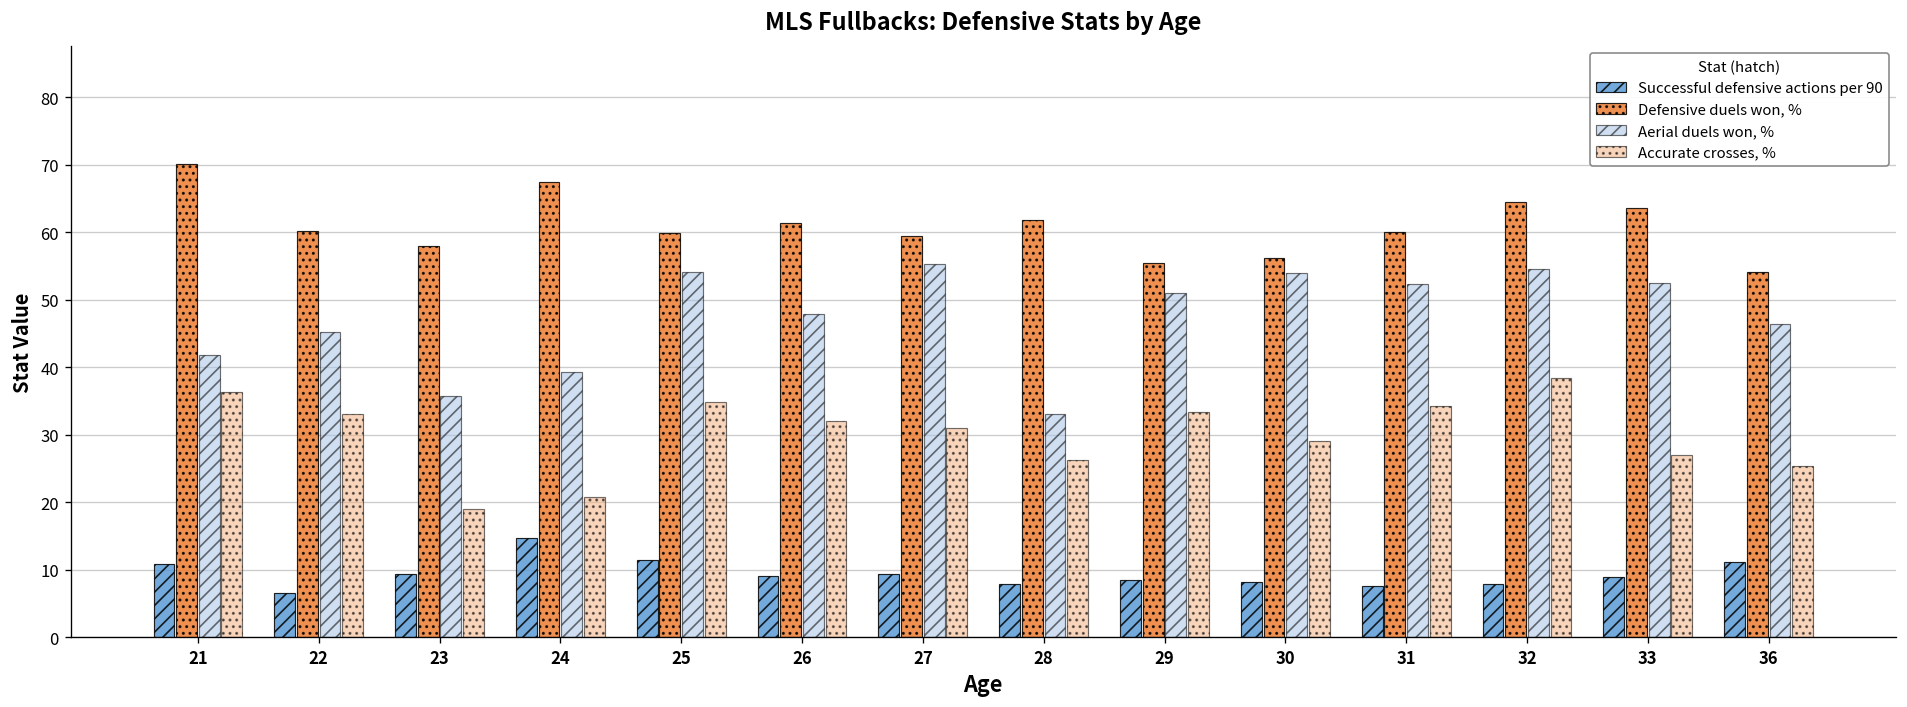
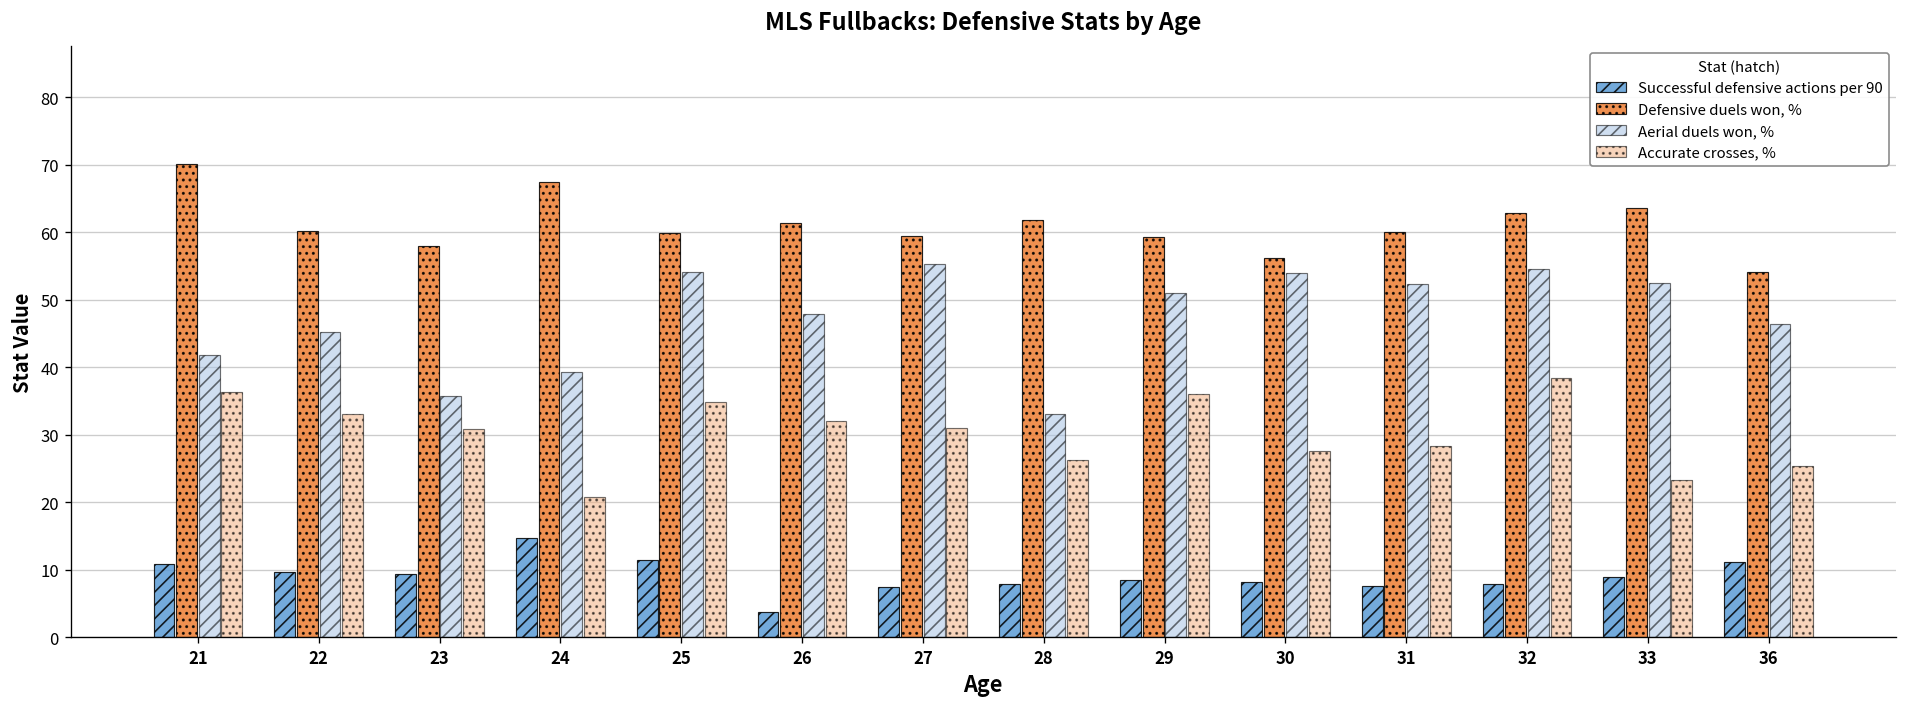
  {
    "Successful defensive actions per 90": {
      "21": 11,
-     "22": 6,
+     "22": 10,
      "23": 9,
      "24": 15,
      "25": 11,
-     "26": 9,
-     "27": 9,
+     "26": 4,
+     "27": 7,
      "28": 8,
      "29": 9,
      "30": 8,
      "31": 8,
      "32": 8,
      "33": 9,
      "36": 11
    },
    "Defensive duels won, %": {
      "21": 70,
      "22": 60,
      "23": 58,
      "24": 67,
      "25": 60,
      "26": 61,
      "27": 59,
      "28": 62,
-     "29": 55,
+     "29": 59,
      "30": 56,
      "31": 60,
-     "32": 64,
+     "32": 63,
      "33": 64,
      "36": 54
    },
    "Aerial duels won, %": {
      "21": 42,
      "22": 45,
      "23": 36,
      "24": 39,
      "25": 54,
      "26": 48,
      "27": 55,
      "28": 33,
      "29": 51,
      "30": 54,
      "31": 52,
      "32": 55,
      "33": 52,
      "36": 46
    },
    "Accurate crosses, %": {
      "21": 36,
      "22": 33,
-     "23": 19,
+     "23": 31,
      "24": 21,
      "25": 35,
      "26": 32,
      "27": 31,
      "28": 26,
-     "29": 33,
-     "30": 29,
-     "31": 34,
+     "29": 36,
+     "30": 28,
+     "31": 28,
      "32": 38,
-     "33": 27,
+     "33": 23,
      "36": 25
    }
  }
